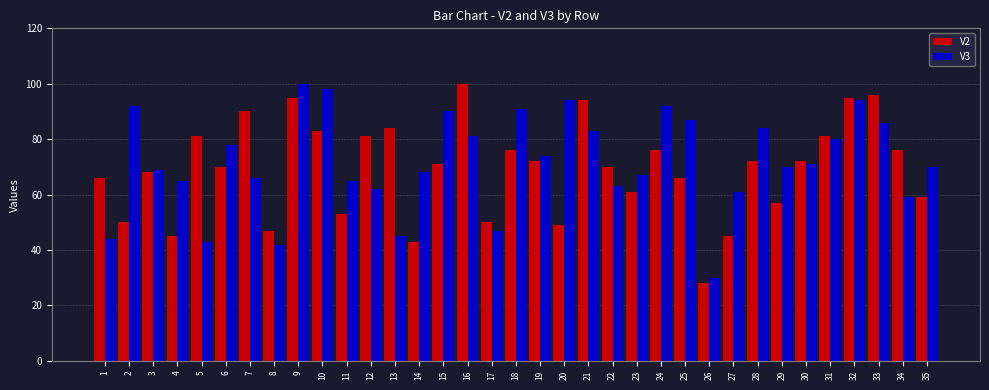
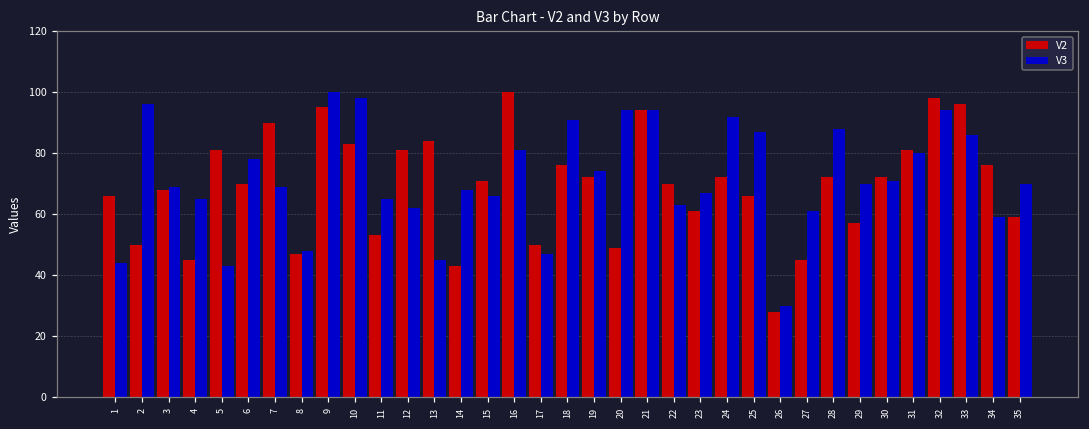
  {
    "V2": {
      "1": 66,
      "2": 50,
      "3": 68,
      "4": 45,
      "5": 81,
      "6": 70,
      "7": 90,
      "8": 47,
      "9": 95,
      "10": 83,
      "11": 53,
      "12": 81,
      "13": 84,
      "14": 43,
      "15": 71,
      "16": 100,
      "17": 50,
      "18": 76,
      "19": 72,
      "20": 49,
      "21": 94,
      "22": 70,
      "23": 61,
-     "24": 76,
+     "24": 72,
      "25": 66,
      "26": 28,
      "27": 45,
      "28": 72,
      "29": 57,
      "30": 72,
      "31": 81,
-     "32": 95,
+     "32": 98,
      "33": 96,
      "34": 76,
      "35": 59
    },
    "V3": {
      "1": 44,
-     "2": 92,
+     "2": 96,
      "3": 69,
      "4": 65,
      "5": 43,
      "6": 78,
-     "7": 66,
-     "8": 42,
+     "7": 69,
+     "8": 48,
      "9": 100,
      "10": 98,
      "11": 65,
      "12": 62,
      "13": 45,
      "14": 68,
-     "15": 90,
+     "15": 66,
      "16": 81,
      "17": 47,
      "18": 91,
      "19": 74,
      "20": 94,
-     "21": 83,
+     "21": 94,
      "22": 63,
      "23": 67,
      "24": 92,
      "25": 87,
      "26": 30,
      "27": 61,
-     "28": 84,
+     "28": 88,
      "29": 70,
      "30": 71,
      "31": 80,
      "32": 94,
      "33": 86,
      "34": 59,
      "35": 70
    }
  }
